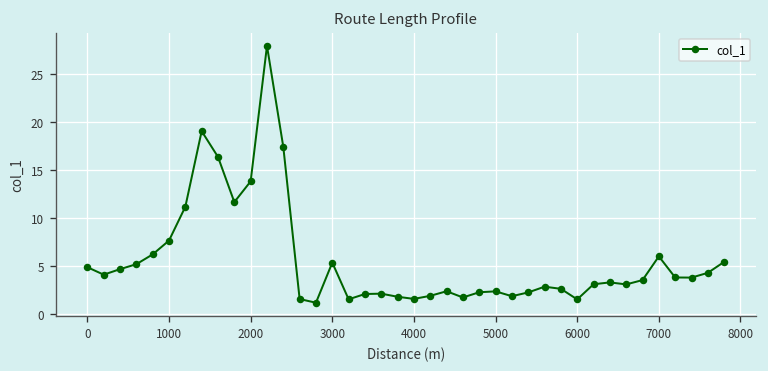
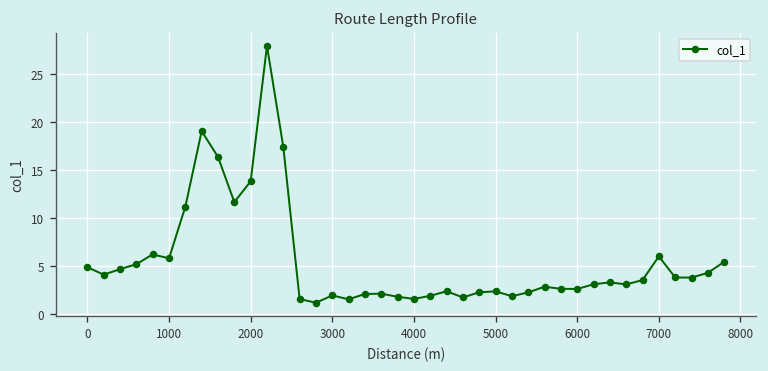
  {
    "0": 5,
-   "1000": 8,
+   "1000": 6,
    "2000": 14,
-   "3000": 5,
+   "3000": 2,
    "4000": 2,
    "5000": 2,
-   "6000": 1,
+   "6000": 3,
    "7000": 6
  }
